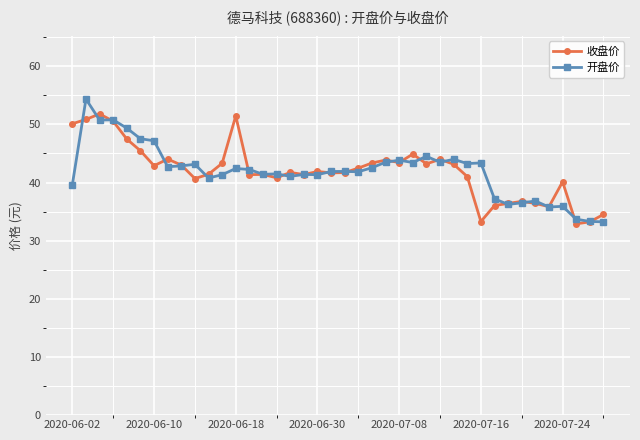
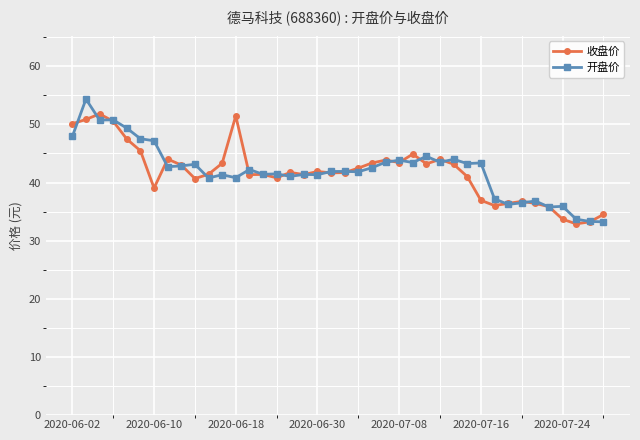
  {
    "收盘价": {
      "2020-06-02": 50,
-     "2020-06-10": 43,
+     "2020-06-10": 39,
      "2020-06-18": 51,
      "2020-06-30": 42,
-     "2020-07-16": 33,
-     "2020-07-24": 40
+     "2020-07-16": 37,
+     "2020-07-24": 34
    },
    "开盘价": {
-     "2020-06-02": 40,
+     "2020-06-02": 48,
      "2020-06-10": 47,
-     "2020-06-18": 42,
+     "2020-06-18": 41,
      "2020-06-30": 41,
      "2020-07-16": 43,
      "2020-07-24": 36
    }
  }
